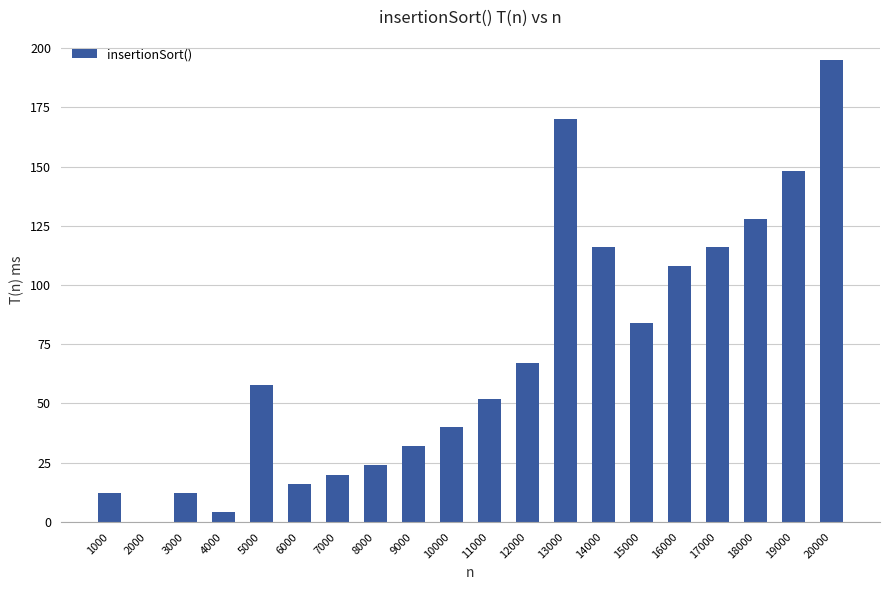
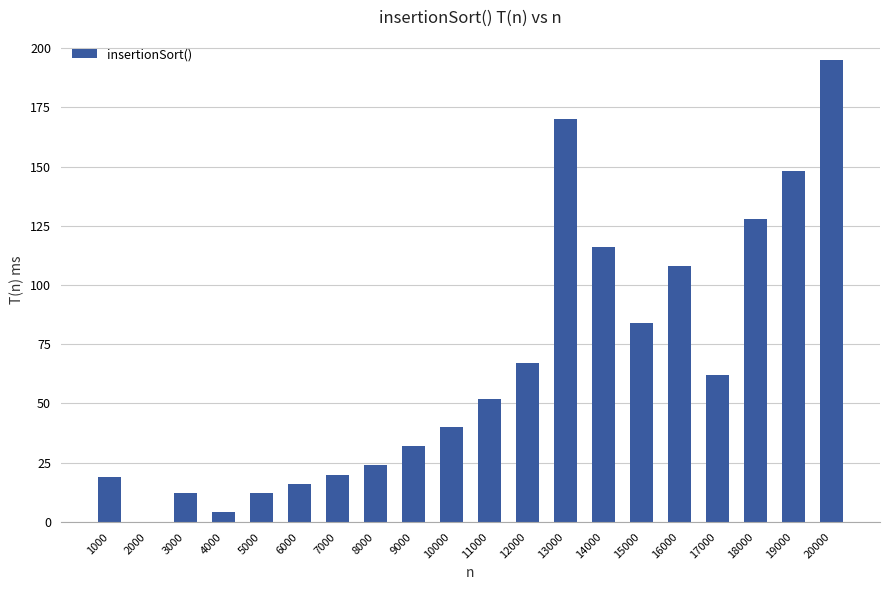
  {
-   "1000": 12,
+   "1000": 19,
    "2000": 0,
    "3000": 12,
    "4000": 4,
-   "5000": 58,
+   "5000": 12,
    "6000": 16,
    "7000": 20,
    "8000": 24,
    "9000": 32,
    "10000": 40,
    "11000": 52,
    "12000": 67,
    "13000": 170,
    "14000": 116,
    "15000": 84,
    "16000": 108,
-   "17000": 116,
+   "17000": 62,
    "18000": 128,
    "19000": 148,
    "20000": 195
  }
